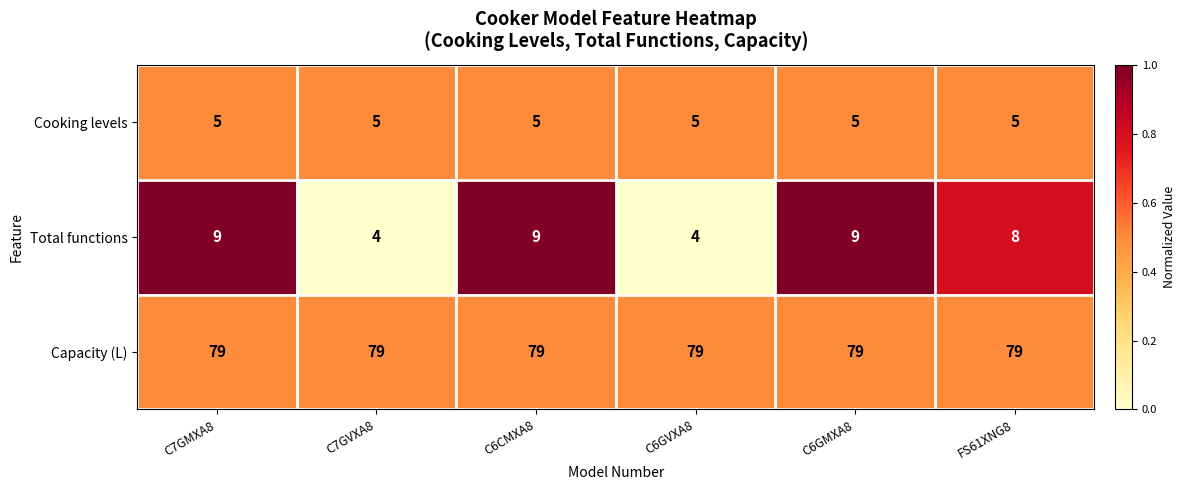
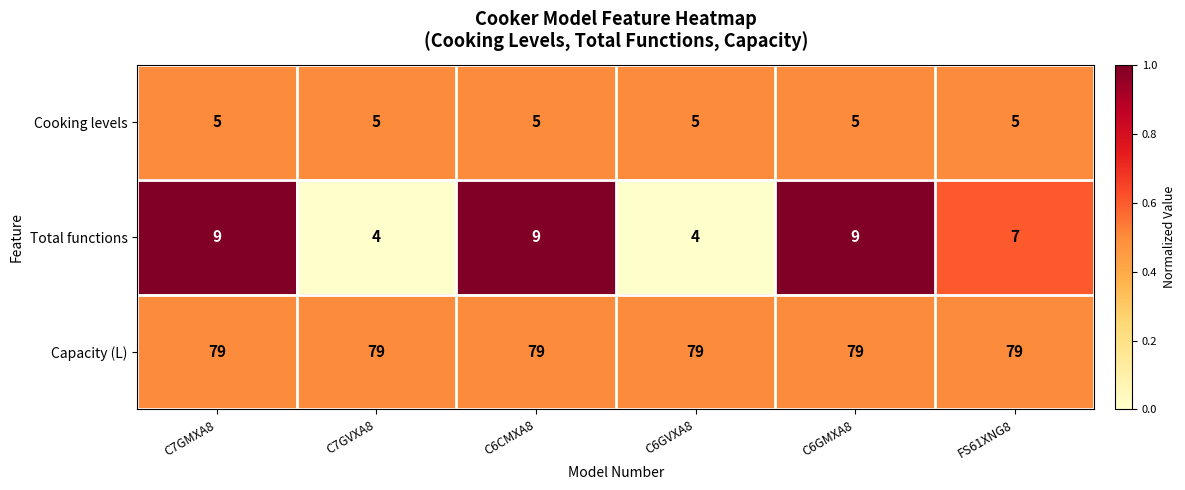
  {
    "Cooking levels": {
      "C7GMXA8": 5,
      "C7GVXA8": 5,
      "C6CMXA8": 5,
      "C6GVXA8": 5,
      "C6GMXA8": 5,
      "FS61XNG8": 5
    },
    "Total functions": {
      "C7GMXA8": 9,
      "C7GVXA8": 4,
      "C6CMXA8": 9,
      "C6GVXA8": 4,
      "C6GMXA8": 9,
-     "FS61XNG8": 8
+     "FS61XNG8": 7
    },
    "Capacity (L)": {
      "C7GMXA8": 79,
      "C7GVXA8": 79,
      "C6CMXA8": 79,
      "C6GVXA8": 79,
      "C6GMXA8": 79,
      "FS61XNG8": 79
    }
  }
